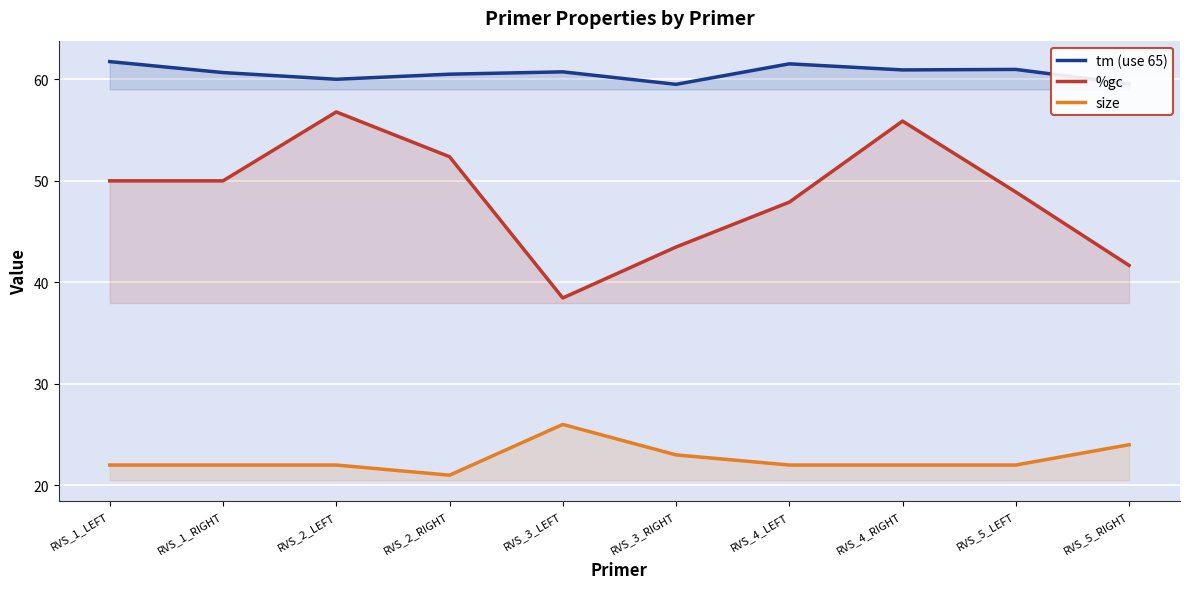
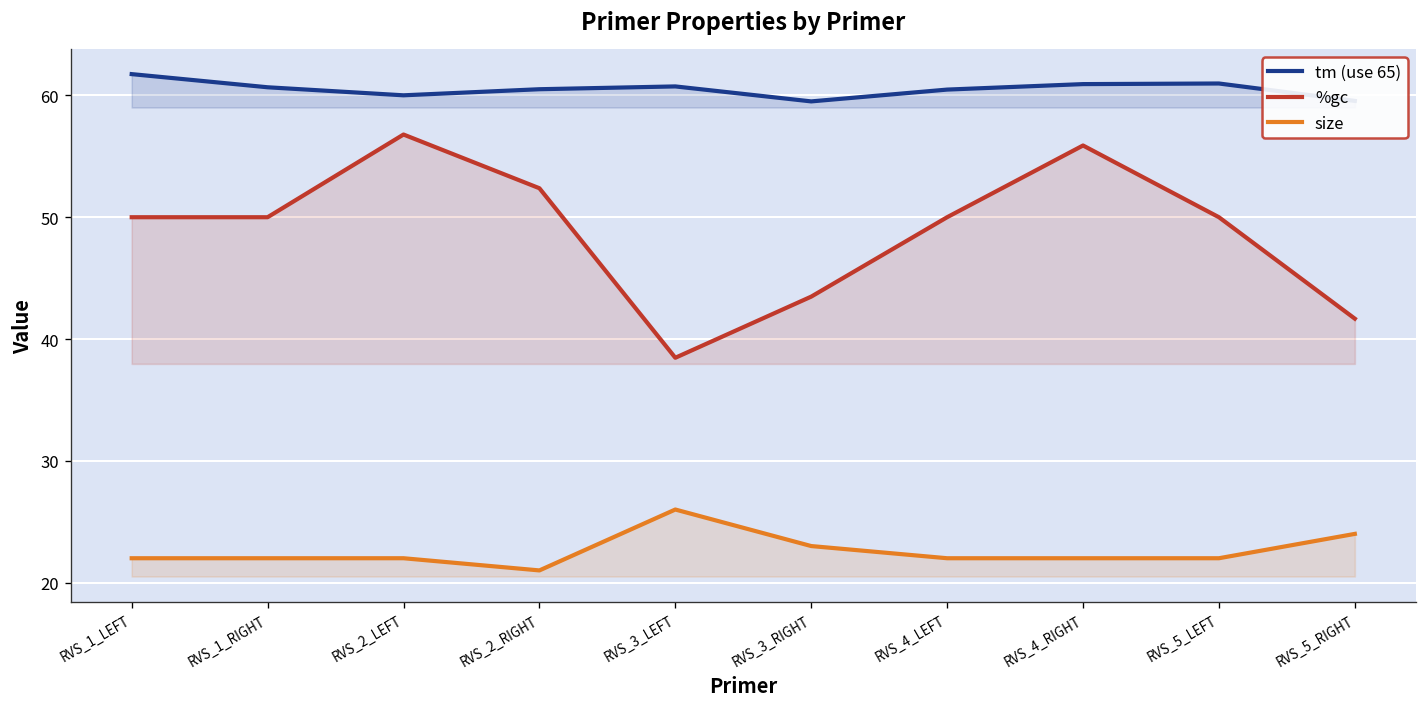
  {
    "tm (use 65)": {
      "RVS_1_LEFT": 61.8,
      "RVS_1_RIGHT": 60.7,
      "RVS_2_LEFT": 60.0,
      "RVS_2_RIGHT": 60.5,
      "RVS_3_LEFT": 60.7,
      "RVS_3_RIGHT": 59.5,
-     "RVS_4_LEFT": 61.5,
+     "RVS_4_LEFT": 60.5,
      "RVS_4_RIGHT": 60.9,
      "RVS_5_LEFT": 61.0
    },
    "%gc": {
      "RVS_1_LEFT": 50.0,
      "RVS_1_RIGHT": 50.0,
      "RVS_2_LEFT": 56.8,
      "RVS_2_RIGHT": 52.4,
      "RVS_3_LEFT": 38.5,
      "RVS_3_RIGHT": 43.5,
-     "RVS_4_LEFT": 47.9,
+     "RVS_4_LEFT": 50.0,
      "RVS_4_RIGHT": 55.9,
-     "RVS_5_LEFT": 48.9,
+     "RVS_5_LEFT": 50.0,
      "RVS_5_RIGHT": 41.7
    },
    "size": {
      "RVS_1_LEFT": 22.0,
      "RVS_1_RIGHT": 22.0,
      "RVS_2_LEFT": 22.0,
      "RVS_2_RIGHT": 21.0,
      "RVS_3_LEFT": 26.0,
      "RVS_3_RIGHT": 23.0,
      "RVS_4_LEFT": 22.0,
      "RVS_4_RIGHT": 22.0,
      "RVS_5_LEFT": 22.0,
      "RVS_5_RIGHT": 24.0
    }
  }
